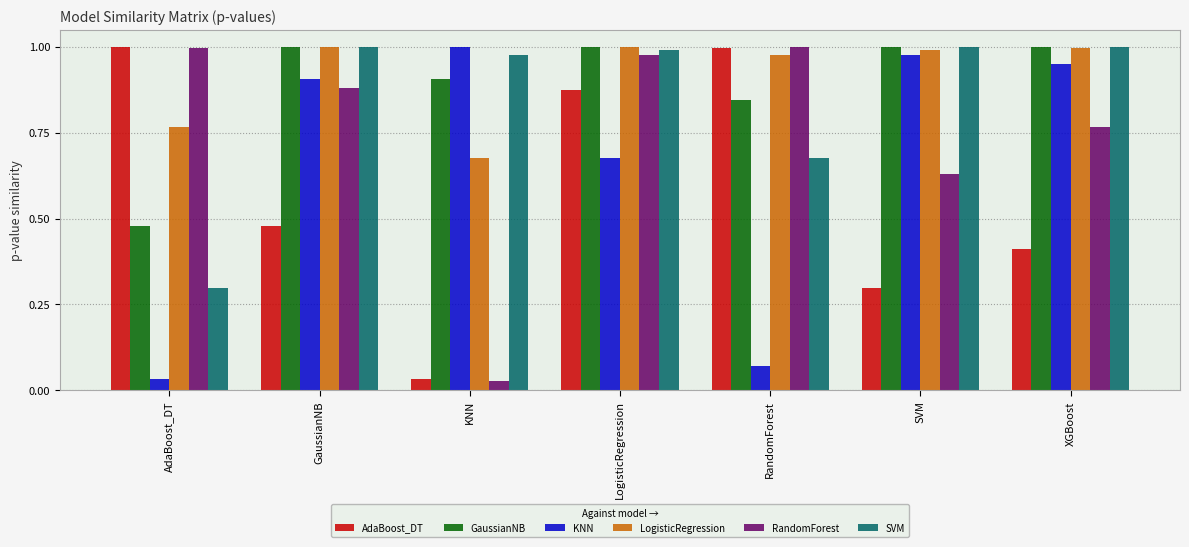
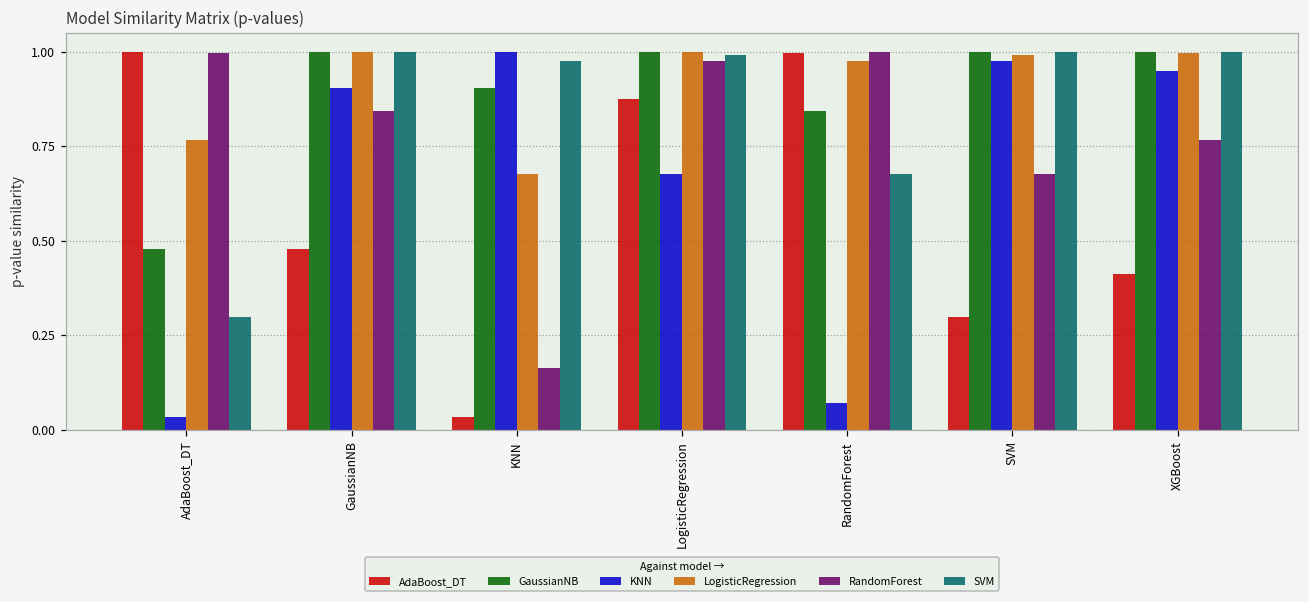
  {
    "AdaBoost_DT": {
      "AdaBoost_DT": 1.00,
      "GaussianNB": 0.48,
      "KNN": 0.03,
      "LogisticRegression": 0.87,
      "RandomForest": 1.00,
      "SVM": 0.30,
      "XGBoost": 0.41
    },
    "GaussianNB": {
      "AdaBoost_DT": 0.48,
      "GaussianNB": 1.00,
      "KNN": 0.91,
      "LogisticRegression": 1.00,
      "RandomForest": 0.84,
      "SVM": 1.00,
      "XGBoost": 1.00
    },
    "KNN": {
      "AdaBoost_DT": 0.03,
      "GaussianNB": 0.91,
      "KNN": 1.00,
      "LogisticRegression": 0.68,
      "RandomForest": 0.07,
      "SVM": 0.98,
      "XGBoost": 0.95
    },
    "LogisticRegression": {
      "AdaBoost_DT": 0.77,
      "GaussianNB": 1.00,
      "KNN": 0.68,
      "LogisticRegression": 1.00,
      "RandomForest": 0.98,
      "SVM": 0.99,
      "XGBoost": 1.00
    },
    "RandomForest": {
      "AdaBoost_DT": 1.00,
-     "GaussianNB": 0.88,
-     "KNN": 0.03,
+     "GaussianNB": 0.84,
+     "KNN": 0.16,
      "LogisticRegression": 0.98,
      "RandomForest": 1.00,
-     "SVM": 0.63,
+     "SVM": 0.68,
      "XGBoost": 0.77
    },
    "SVM": {
      "AdaBoost_DT": 0.30,
      "GaussianNB": 1.00,
      "KNN": 0.98,
      "LogisticRegression": 0.99,
      "RandomForest": 0.68,
      "SVM": 1.00,
      "XGBoost": 1.00
    }
  }
